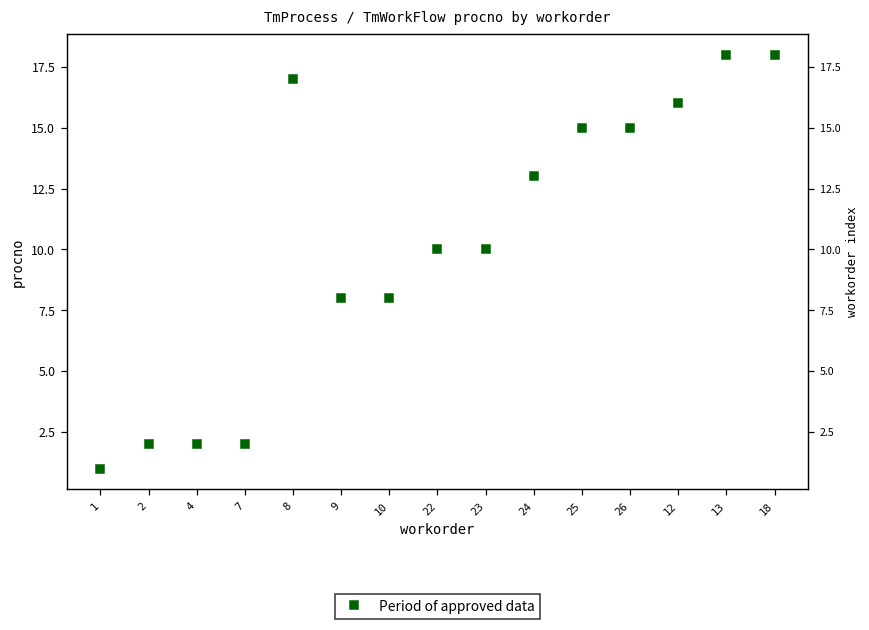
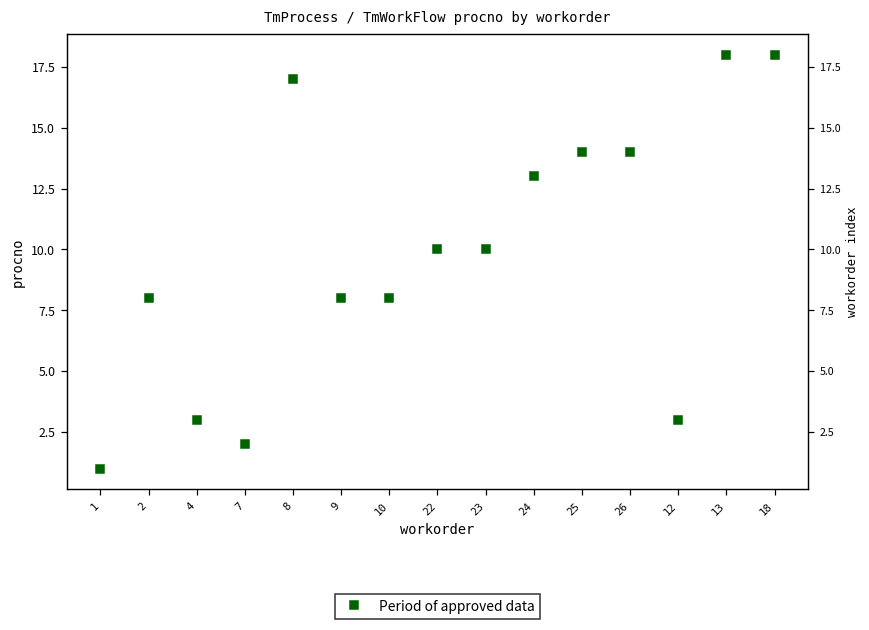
  {
    "1": 1,
-   "2": 2,
-   "4": 2,
+   "2": 8,
+   "4": 3,
    "7": 2,
    "8": 17,
    "9": 8,
    "10": 8,
    "22": 10,
    "23": 10,
    "24": 13,
-   "25": 15,
-   "26": 15,
-   "12": 16,
+   "25": 14,
+   "26": 14,
+   "12": 3,
    "13": 18,
    "18": 18
  }
